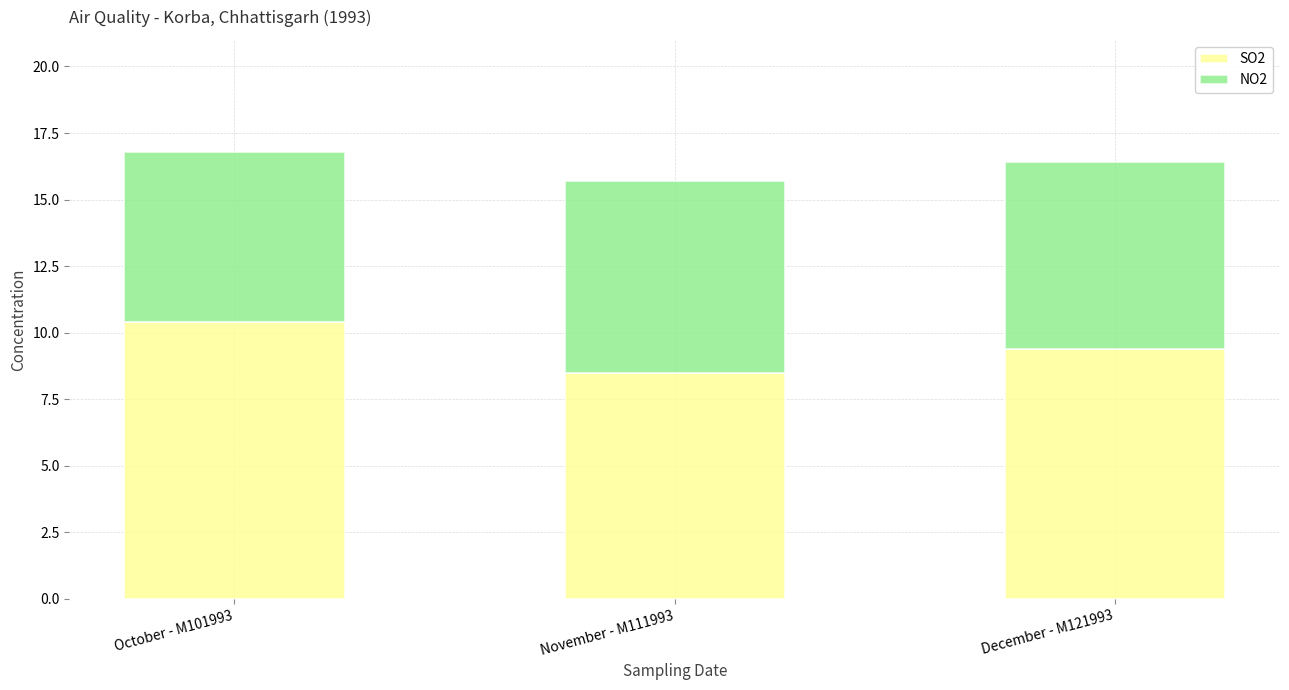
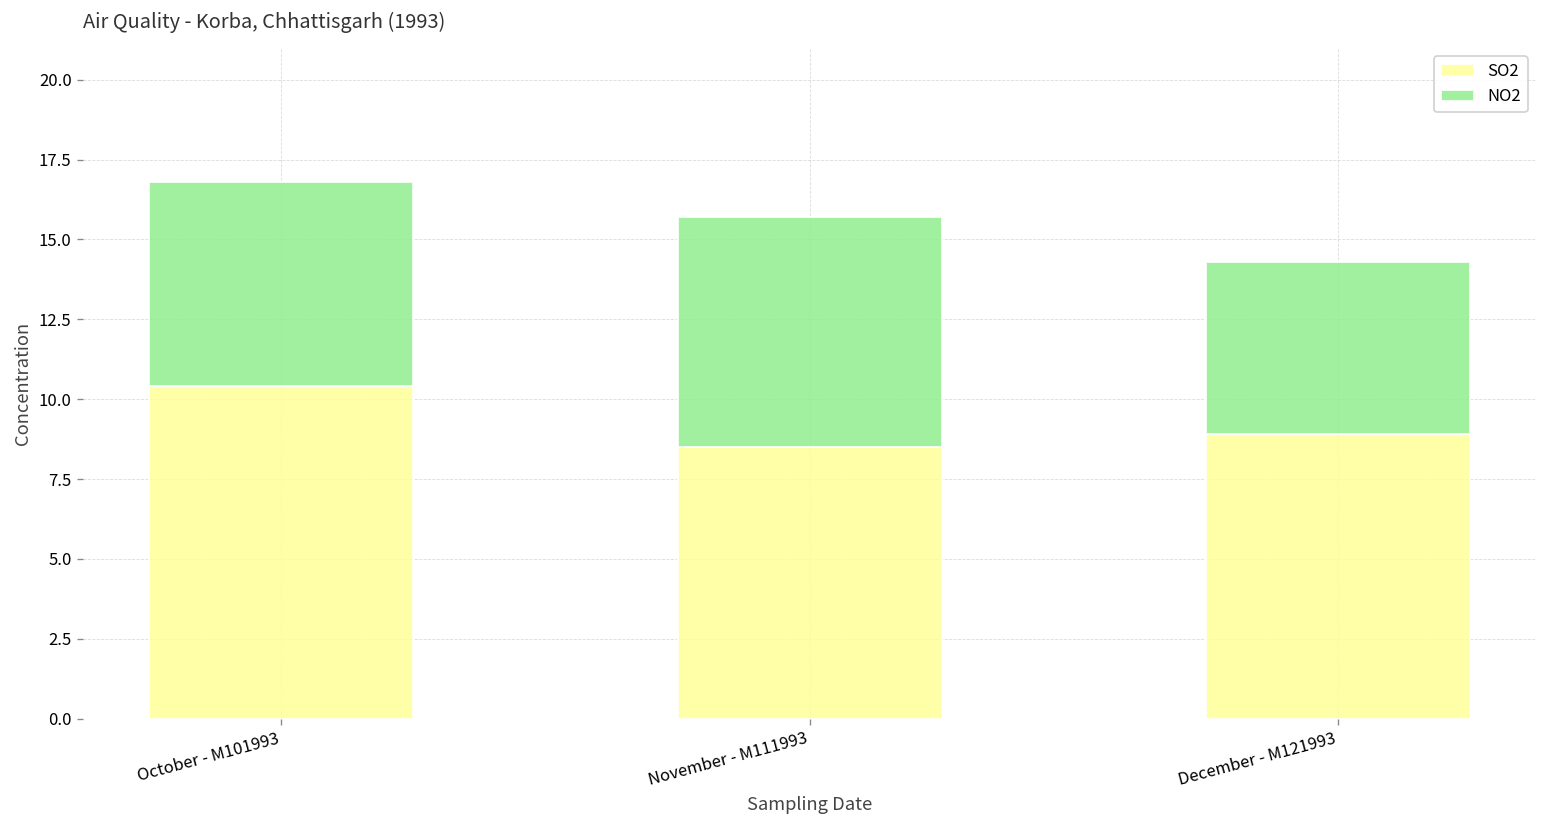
  {
    "SO2": {
      "October - M101993": 10.4,
      "November - M111993": 8.5,
-     "December - M121993": 9.4
+     "December - M121993": 8.9
    },
    "NO2": {
      "October - M101993": 6.4,
      "November - M111993": 7.2,
-     "December - M121993": 7.0
+     "December - M121993": 5.4
    }
  }
